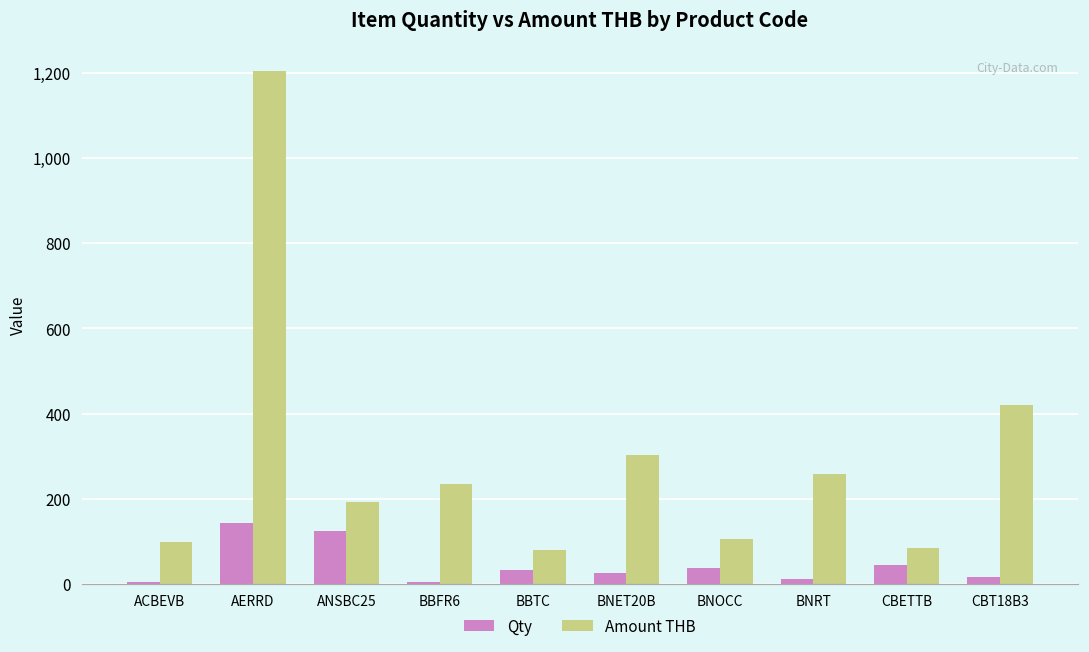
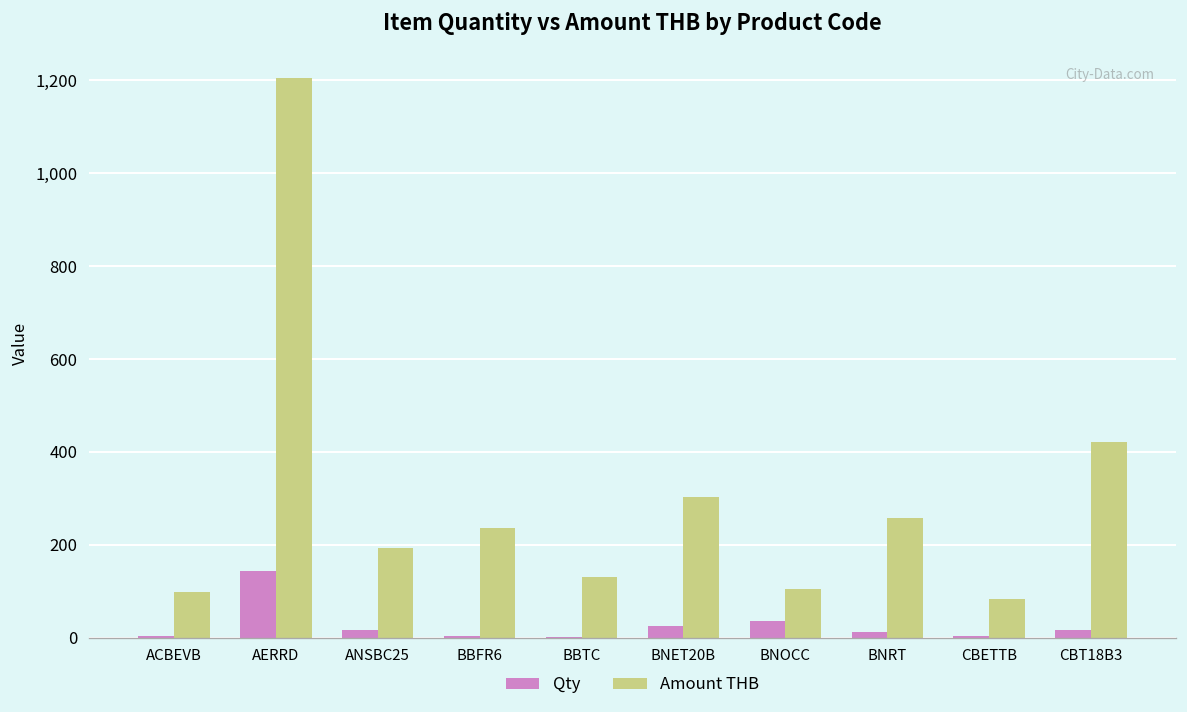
  {
    "Qty": {
      "AERRD": "140",
-     "ANSBC25": "120",
-     "BBTC": "30",
+     "ANSBC25": "20",
+     "BBTC": "0",
      "BNET20B": "30",
      "BNOCC": "40",
      "BNRT": "10",
-     "CBETTB": "50",
+     "CBETTB": "0",
      "CBT18B3": "20"
    },
    "Amount THB": {
      "ACBEVB": "100",
      "AERRD": "1,210",
      "ANSBC25": "190",
      "BBFR6": "240",
-     "BBTC": "80",
+     "BBTC": "130",
      "BNET20B": "300",
      "BNOCC": "110",
      "BNRT": "260",
      "CBETTB": "80",
      "CBT18B3": "420"
    }
  }
